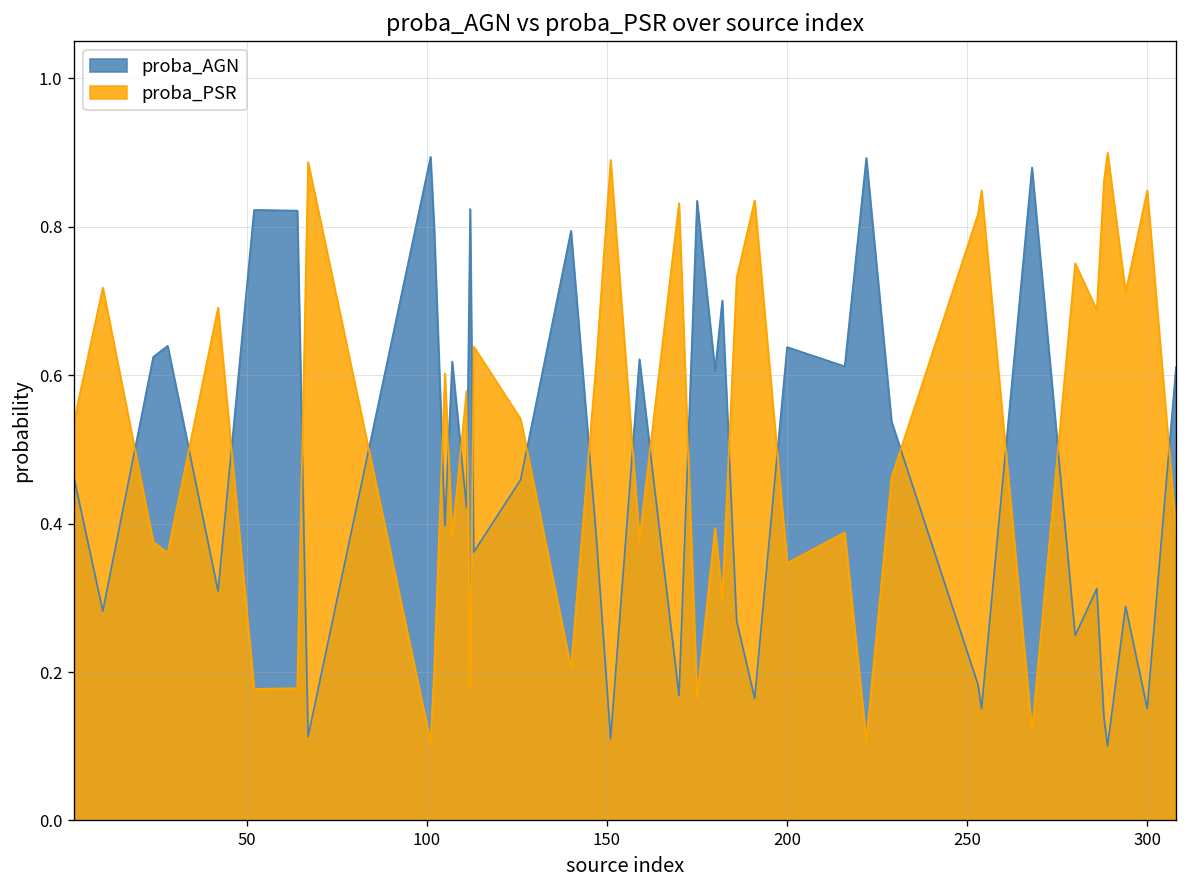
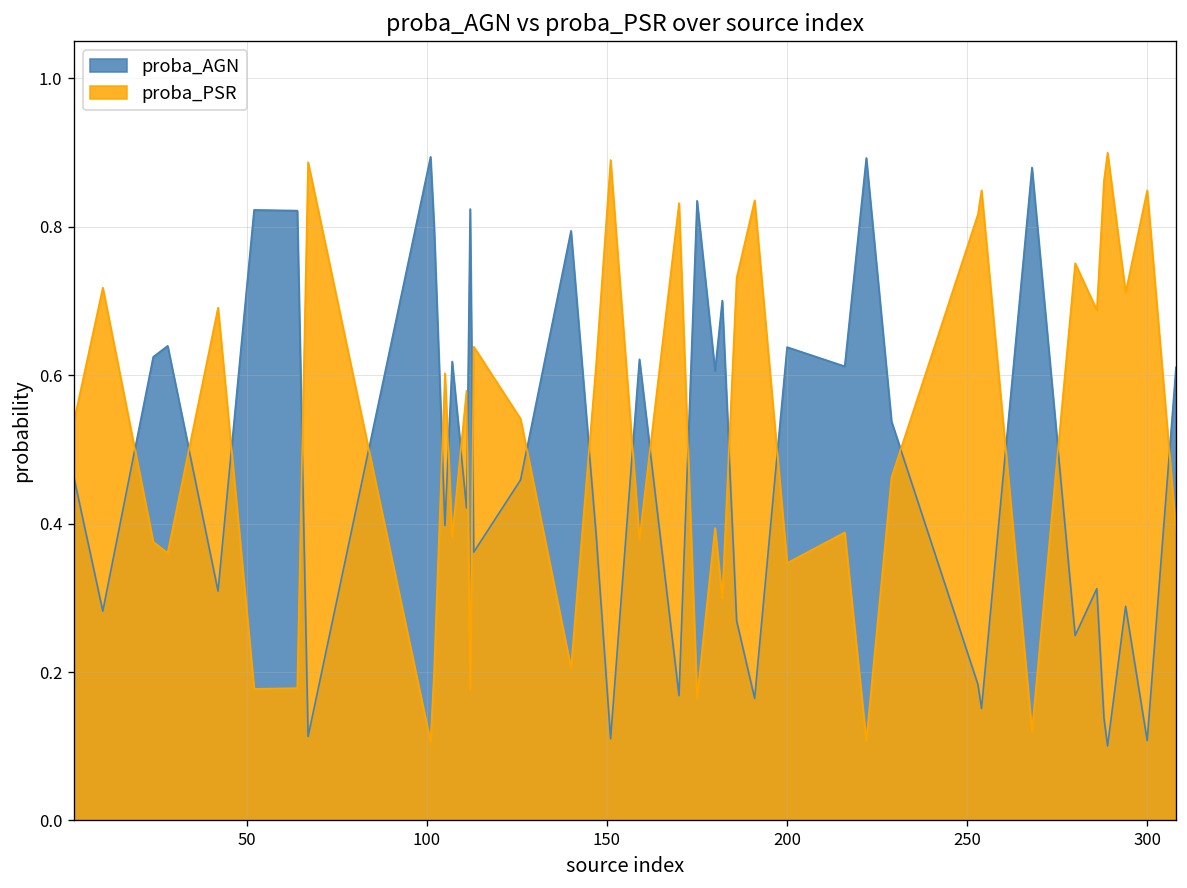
  {
    "proba_AGN": {
      "200": 0.64,
-     "300": 0.15
+     "300": 0.11
    },
    "proba_PSR": {
      "200": 0.35,
      "300": 0.85
    }
  }
